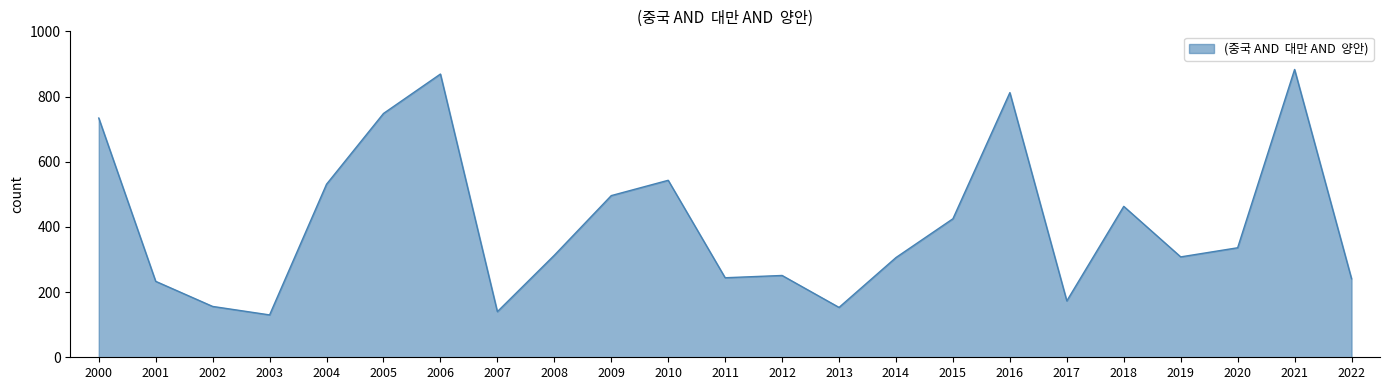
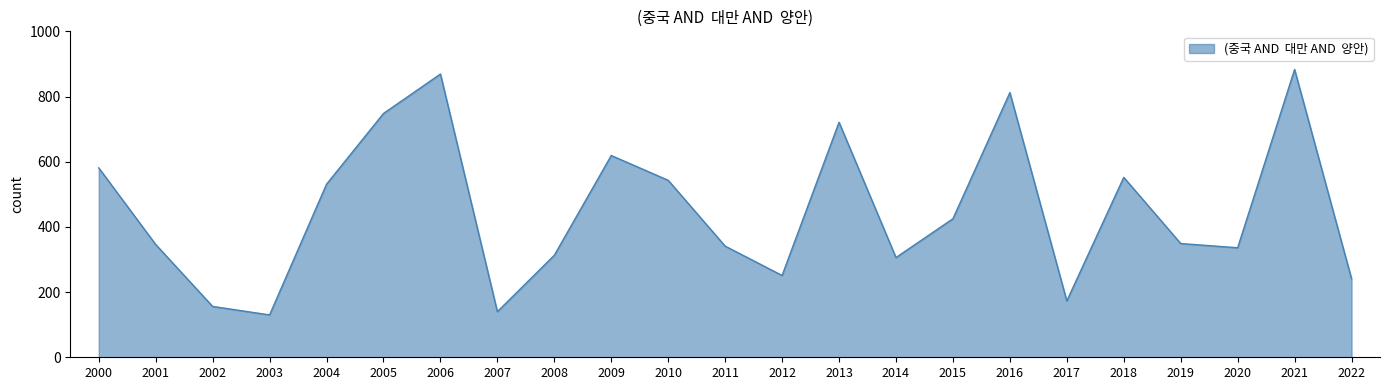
  {
-   "2000": 730,
-   "2001": 230,
+   "2000": 580,
+   "2001": 350,
    "2002": 160,
    "2003": 130,
    "2004": 530,
    "2005": 750,
    "2006": 870,
    "2007": 140,
    "2008": 310,
-   "2009": 500,
+   "2009": 620,
    "2010": 540,
-   "2011": 240,
+   "2011": 340,
    "2012": 250,
-   "2013": 150,
+   "2013": 720,
    "2014": 310,
    "2015": 430,
    "2016": 810,
    "2017": 170,
-   "2018": 460,
-   "2019": 310,
+   "2018": 550,
+   "2019": 350,
    "2020": 340,
    "2021": 880,
    "2022": 240
  }
